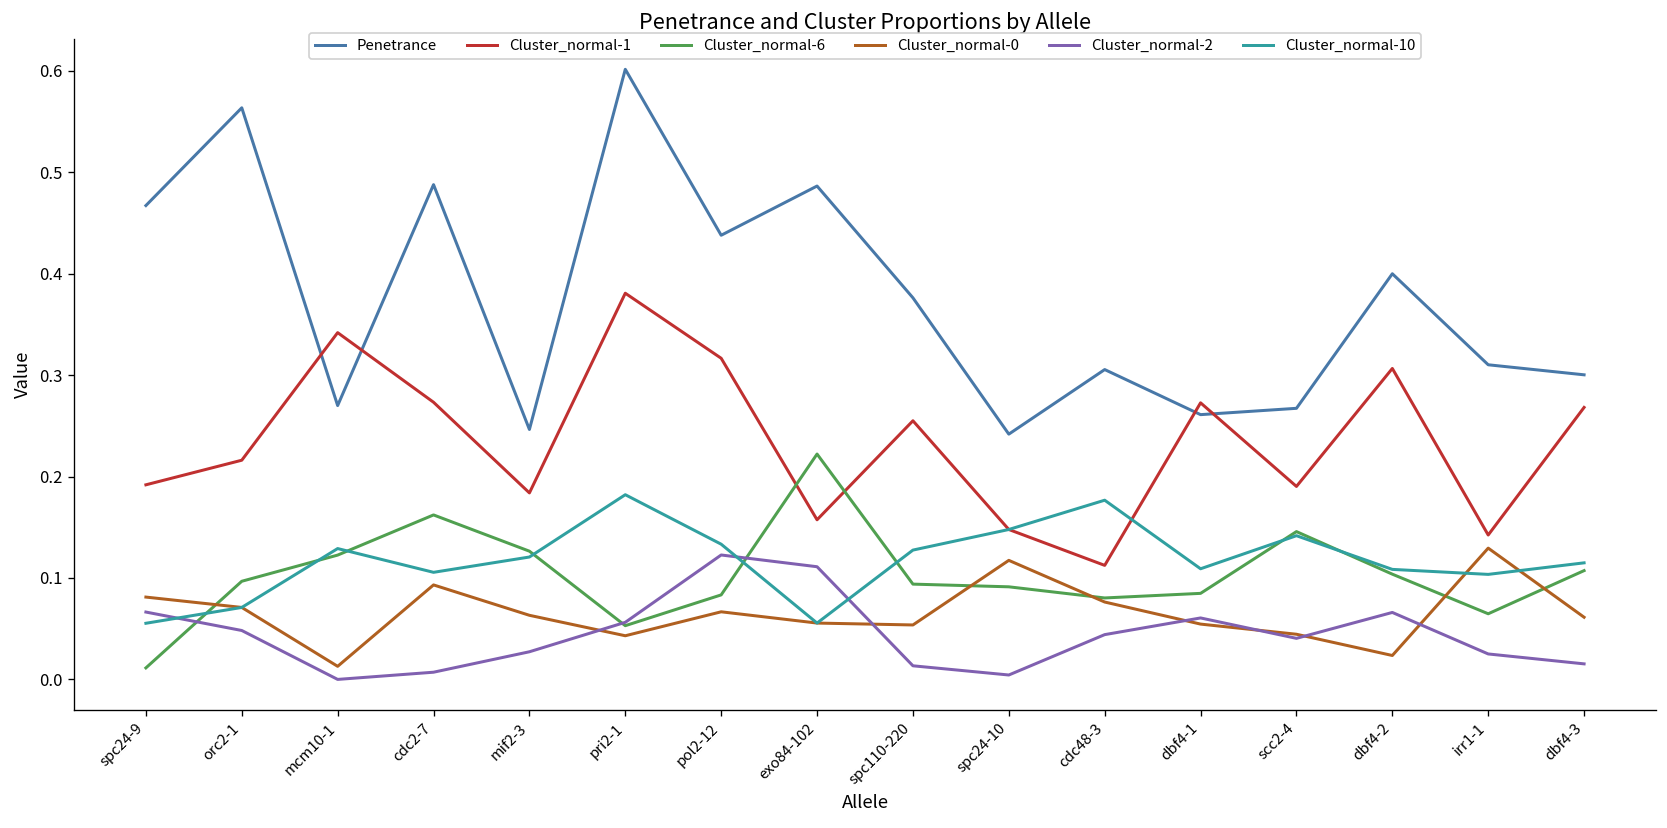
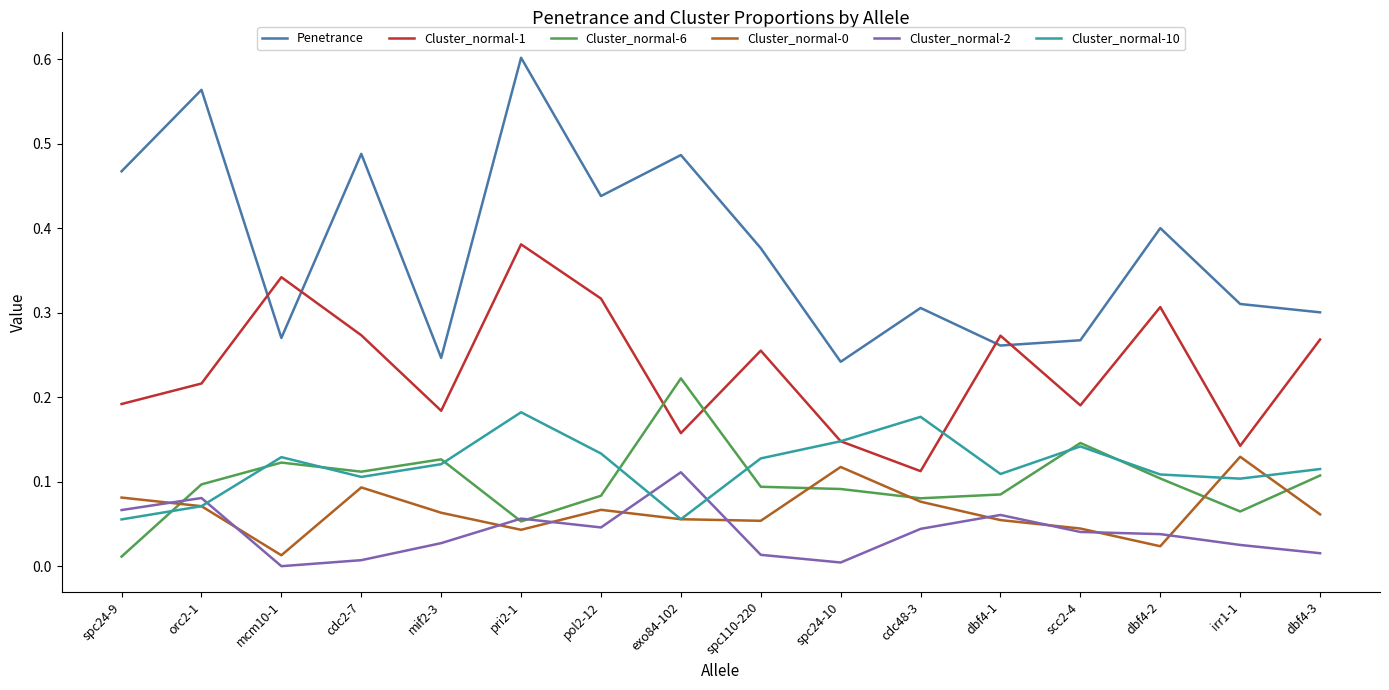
  {
    "Cluster_normal-6": {
      "spc24-9": 0.01,
      "orc2-1": 0.10,
      "mcm10-1": 0.12,
-     "cdc2-7": 0.16,
+     "cdc2-7": 0.11,
      "mif2-3": 0.13,
      "pri2-1": 0.05,
      "pol2-12": 0.08,
      "exo84-102": 0.22,
      "spc110-220": 0.09,
      "spc24-10": 0.09,
      "cdc48-3": 0.08,
      "dbf4-1": 0.08,
      "scc2-4": 0.15,
      "dbf4-2": 0.10,
      "irr1-1": 0.06,
      "dbf4-3": 0.11
    },
    "Cluster_normal-2": {
      "spc24-9": 0.07,
-     "orc2-1": 0.05,
+     "orc2-1": 0.08,
      "mcm10-1": 0.00,
      "cdc2-7": 0.01,
      "mif2-3": 0.03,
      "pri2-1": 0.06,
-     "pol2-12": 0.12,
+     "pol2-12": 0.05,
      "exo84-102": 0.11,
      "spc110-220": 0.01,
      "spc24-10": 0.00,
      "cdc48-3": 0.04,
      "dbf4-1": 0.06,
      "scc2-4": 0.04,
-     "dbf4-2": 0.07,
+     "dbf4-2": 0.04,
      "irr1-1": 0.03,
      "dbf4-3": 0.02
    }
  }
